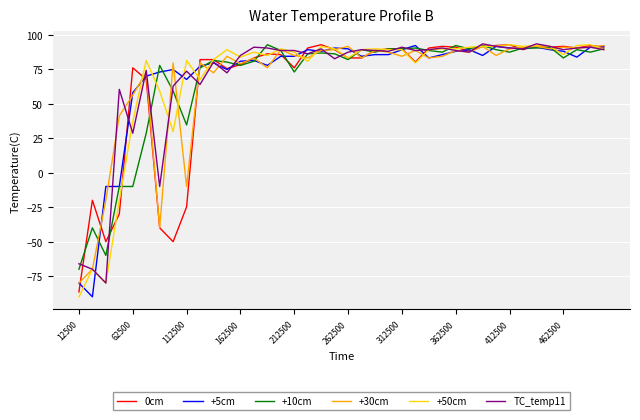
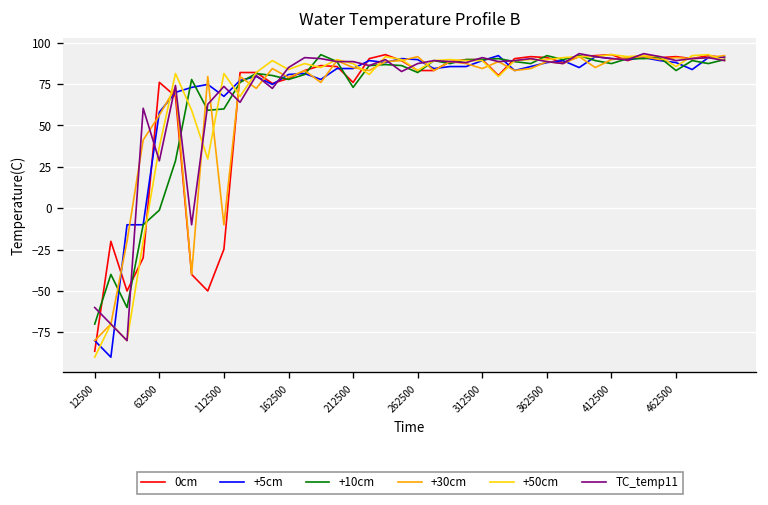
  {
    "0cm": {
      "12500": -86,
      "62500": 76,
      "112500": -25,
      "212500": 76
    },
    "+5cm": {
      "112500": 68
    },
    "+10cm": {
      "12500": -70,
-     "62500": -10,
-     "112500": 35,
+     "62500": -1,
+     "112500": 60,
      "212500": 73,
      "412500": 87,
      "462500": 83
    },
    "TC_temp11": {
-     "12500": -66,
+     "12500": -60,
      "62500": 29,
      "112500": 74,
      "262500": 87
    }
  }
